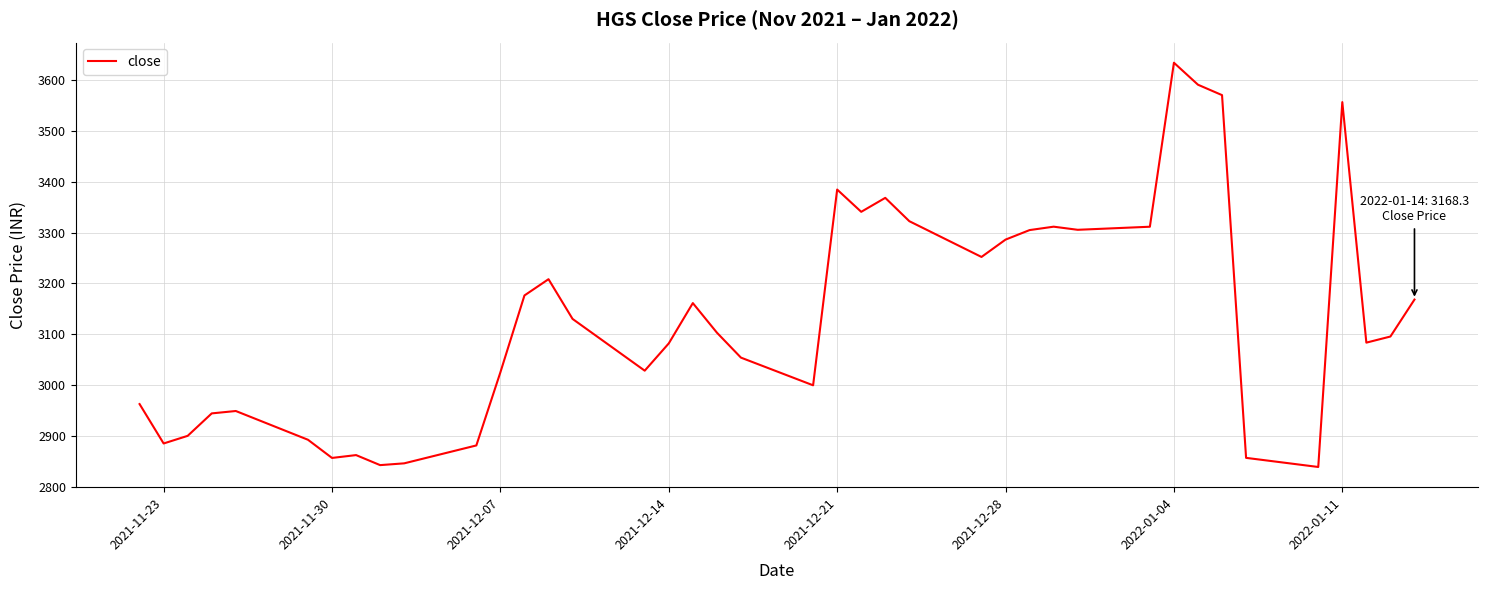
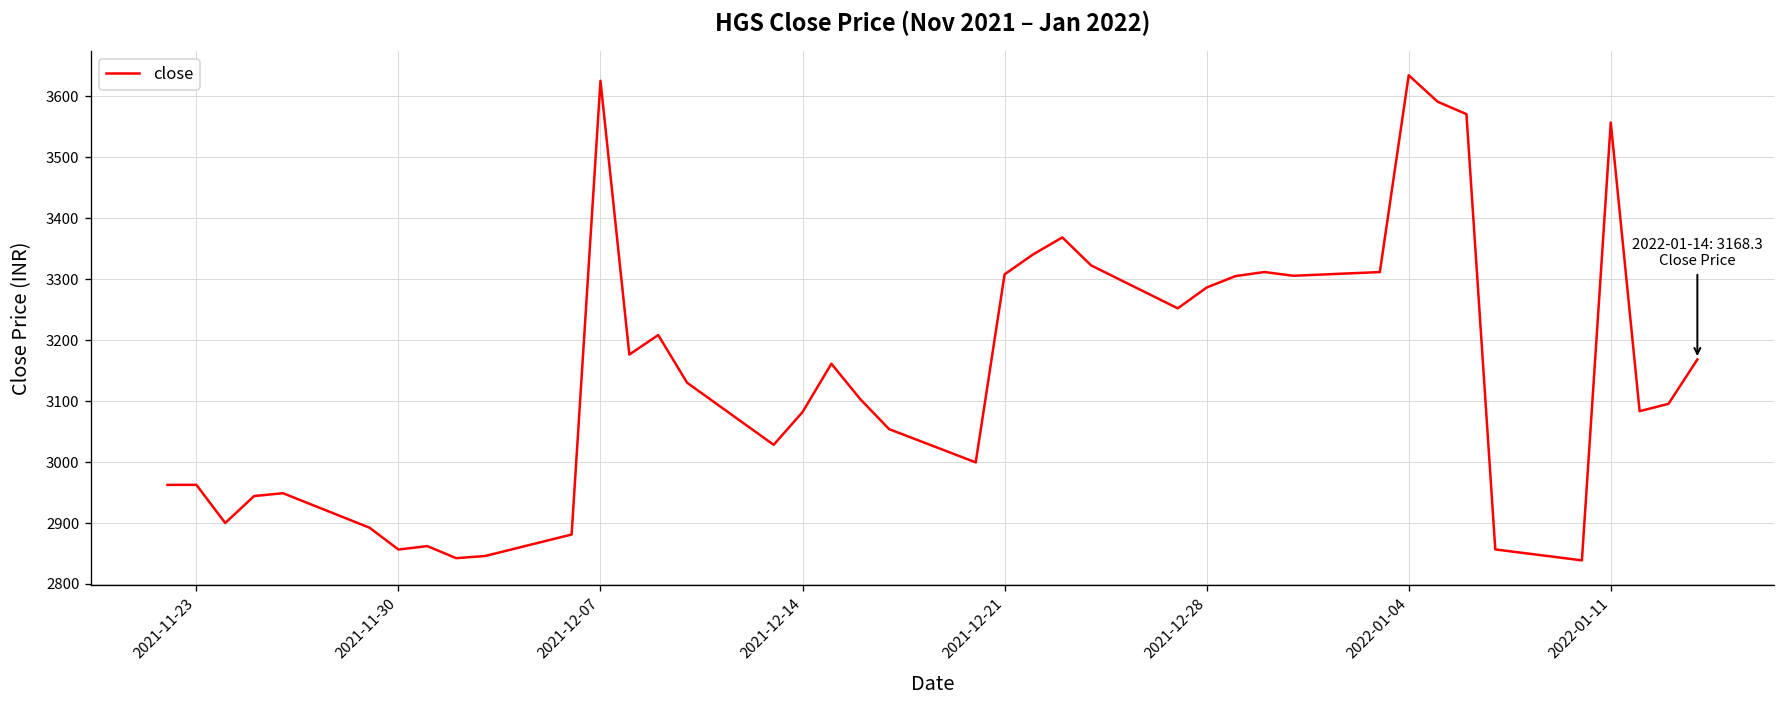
  {
-   "2021-11-23": 2880,
+   "2021-11-23": 2960,
    "2021-11-30": 2860,
-   "2021-12-07": 3030,
+   "2021-12-07": 3630,
    "2021-12-14": 3080,
-   "2021-12-21": 3380,
+   "2021-12-21": 3310,
    "2021-12-28": 3290,
    "2022-01-04": 3630,
    "2022-01-11": 3560
  }
